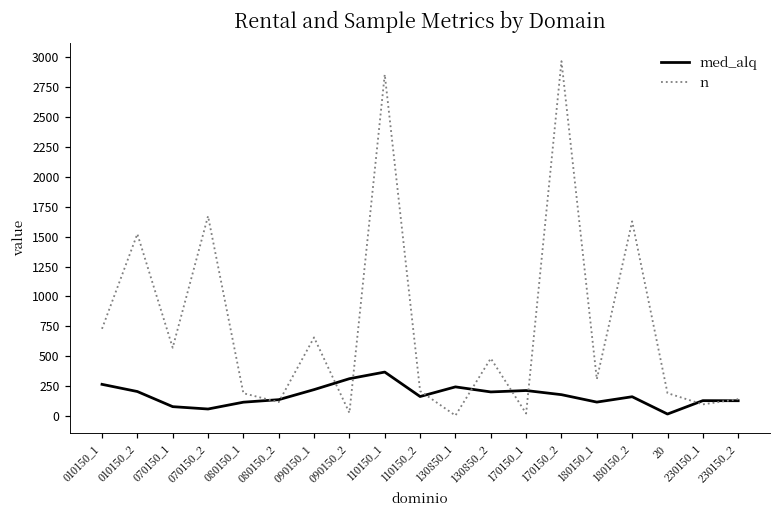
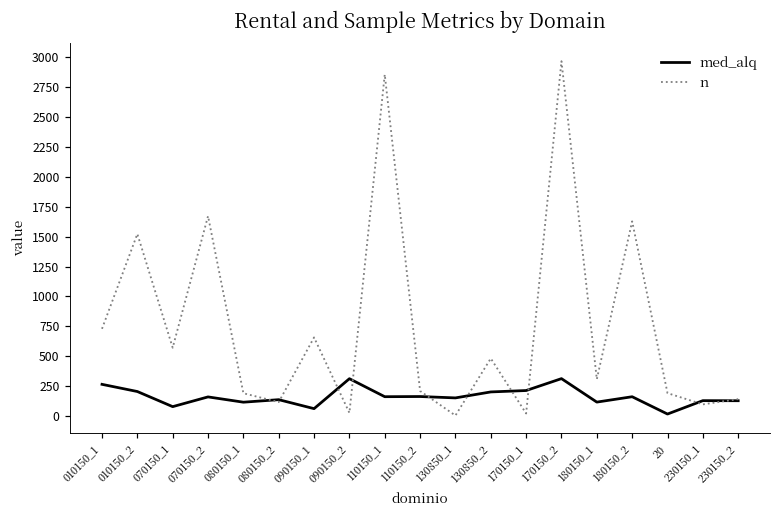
  {
    "med_alq": {
      "010150_1": 270,
      "010150_2": 210,
      "070150_1": 80,
-     "070150_2": 60,
+     "070150_2": 160,
      "080150_1": 120,
-     "090150_1": 220,
+     "090150_1": 60,
      "090150_2": 310,
-     "110150_1": 370,
+     "110150_1": 160,
      "110150_2": 160,
-     "130850_1": 250,
+     "130850_1": 150,
      "130850_2": 200,
      "170150_1": 210,
-     "170150_2": 180,
+     "170150_2": 310,
      "180150_1": 120,
      "180150_2": 160,
      "20": 20,
      "230150_1": 130
    },
    "n": {
      "010150_1": 730,
      "010150_2": 1520,
      "070150_1": 570,
      "070150_2": 1670,
      "080150_1": 190,
      "090150_1": 660,
      "090150_2": 30,
      "110150_1": 2850,
      "110150_2": 210,
      "130850_1": 10,
      "130850_2": 480,
      "170150_1": 20,
      "170150_2": 2960,
      "180150_1": 310,
      "180150_2": 1630,
      "20": 190,
      "230150_1": 100
    }
  }
